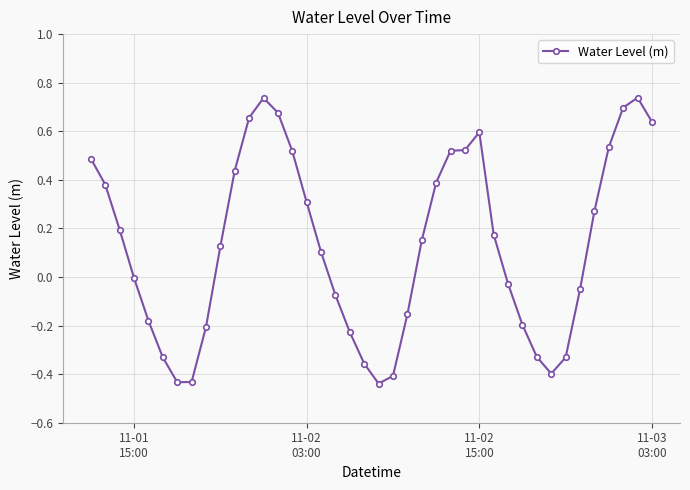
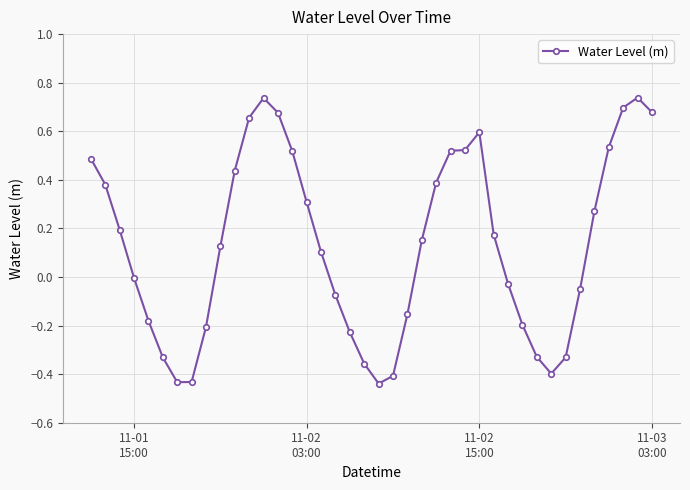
  {
    "11-01 15:00": 0.00,
    "11-02 03:00": 0.31,
    "11-02 15:00": 0.60,
-   "11-03 03:00": 0.64
+   "11-03 03:00": 0.68
  }
